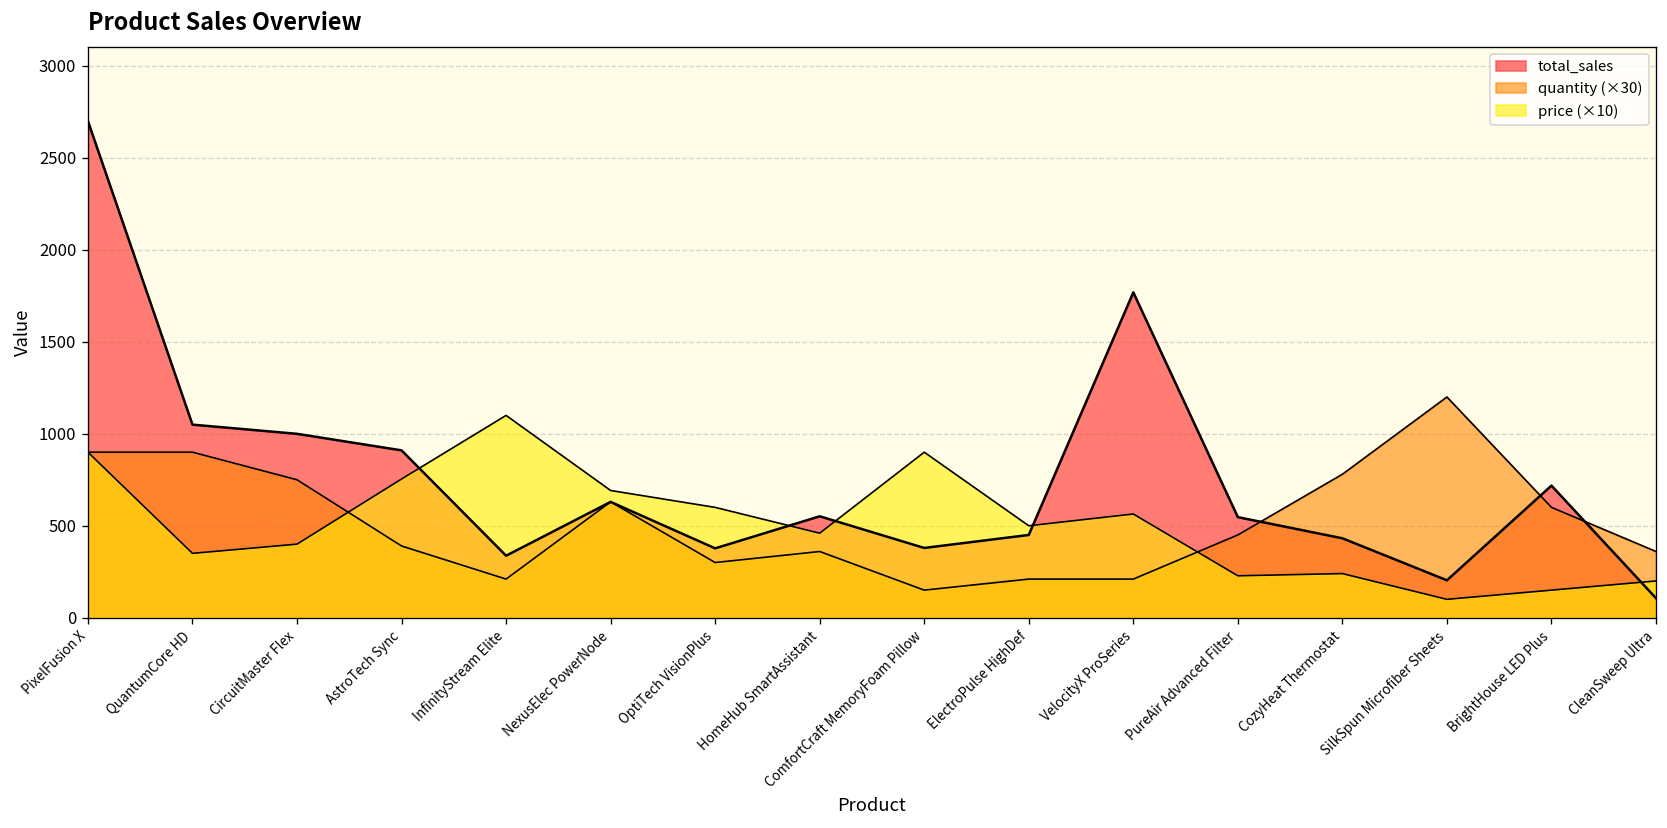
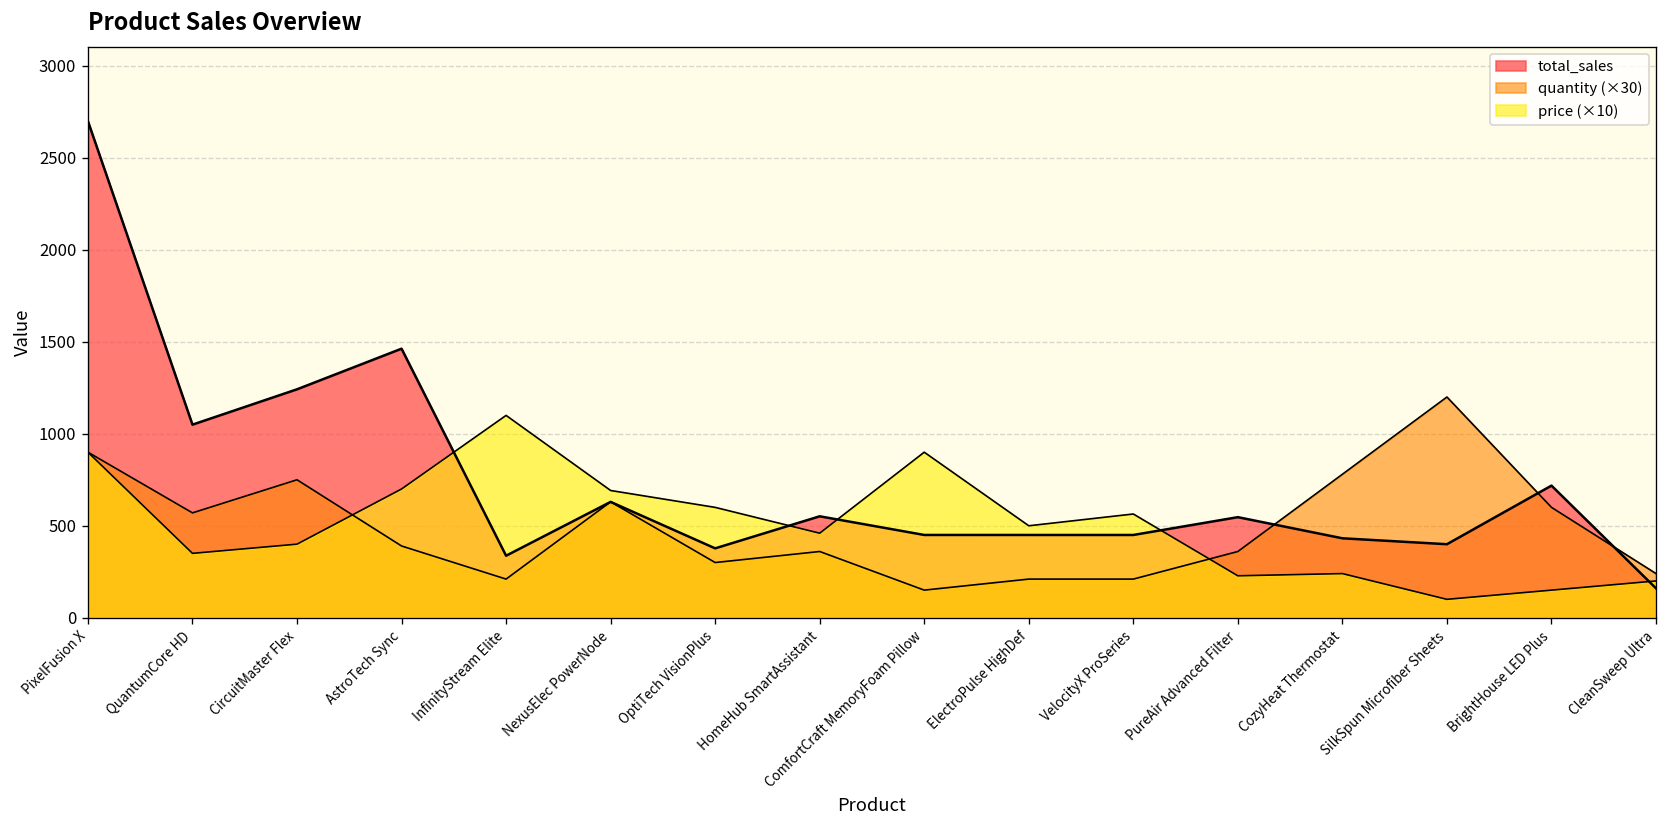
  {
    "total_sales": {
      "PixelFusion X": 2700,
      "QuantumCore HD": 1050,
-     "CircuitMaster Flex": 1000,
-     "AstroTech Sync": 910,
+     "CircuitMaster Flex": 1240,
+     "AstroTech Sync": 1460,
      "InfinityStream Elite": 340,
      "OptiTech VisionPlus": 380,
      "HomeHub SmartAssistant": 550,
-     "ComfortCraft MemoryFoam Pillow": 380,
+     "ComfortCraft MemoryFoam Pillow": 450,
      "ElectroPulse HighDef": 450,
-     "VelocityX ProSeries": 1770,
+     "VelocityX ProSeries": 450,
      "PureAir Advanced Filter": 550,
      "CozyHeat Thermostat": 430,
-     "SilkSpun Microfiber Sheets": 200,
+     "SilkSpun Microfiber Sheets": 400,
      "BrightHouse LED Plus": 720,
-     "CleanSweep Ultra": 110
+     "CleanSweep Ultra": 160
    },
    "quantity (×30)": {
-     "QuantumCore HD": 900,
+     "QuantumCore HD": 570,
      "CircuitMaster Flex": 750,
      "AstroTech Sync": 390,
      "InfinityStream Elite": 210,
      "OptiTech VisionPlus": 300,
      "HomeHub SmartAssistant": 360,
      "ComfortCraft MemoryFoam Pillow": 150,
      "ElectroPulse HighDef": 210,
      "VelocityX ProSeries": 210,
-     "PureAir Advanced Filter": 450,
+     "PureAir Advanced Filter": 360,
      "CozyHeat Thermostat": 780,
      "SilkSpun Microfiber Sheets": 1200,
      "BrightHouse LED Plus": 600,
-     "CleanSweep Ultra": 360
+     "CleanSweep Ultra": 240
    },
    "price (×10)": {
      "QuantumCore HD": 350,
      "CircuitMaster Flex": 400,
-     "AstroTech Sync": 750,
+     "AstroTech Sync": 700,
      "InfinityStream Elite": 1100,
      "NexusElec PowerNode": 690,
      "OptiTech VisionPlus": 600,
      "HomeHub SmartAssistant": 460,
      "ComfortCraft MemoryFoam Pillow": 900,
      "ElectroPulse HighDef": 500,
      "VelocityX ProSeries": 560,
      "PureAir Advanced Filter": 230,
      "CozyHeat Thermostat": 240,
      "SilkSpun Microfiber Sheets": 100,
      "BrightHouse LED Plus": 150,
      "CleanSweep Ultra": 200
    }
  }
